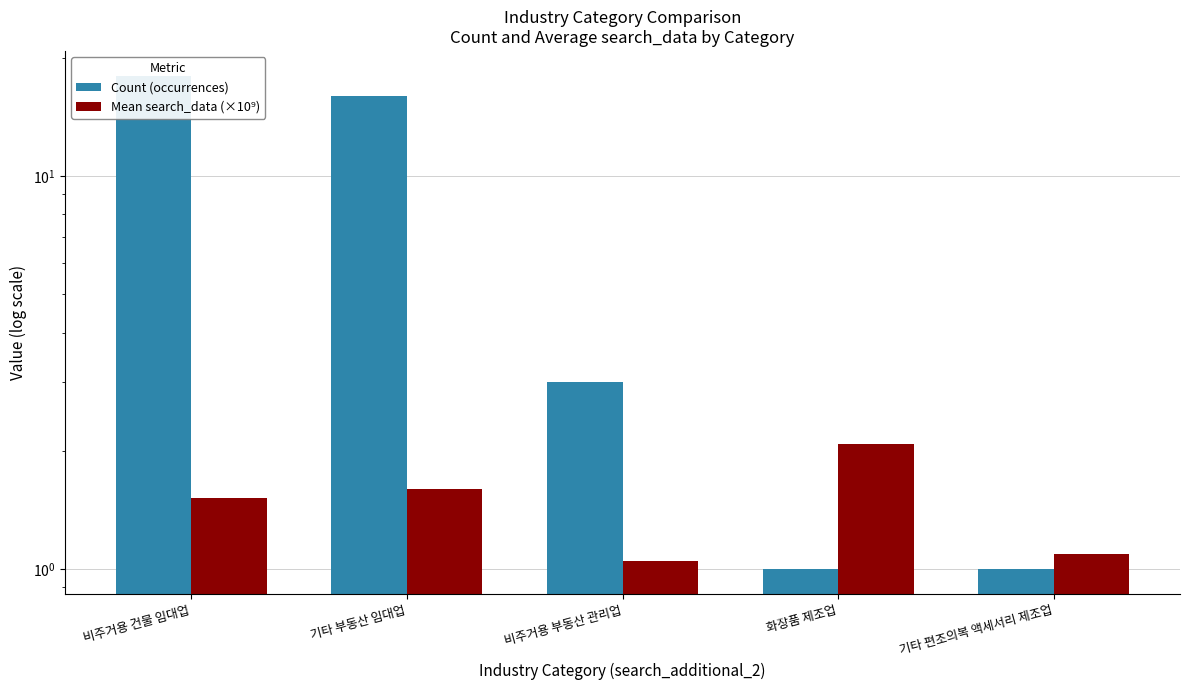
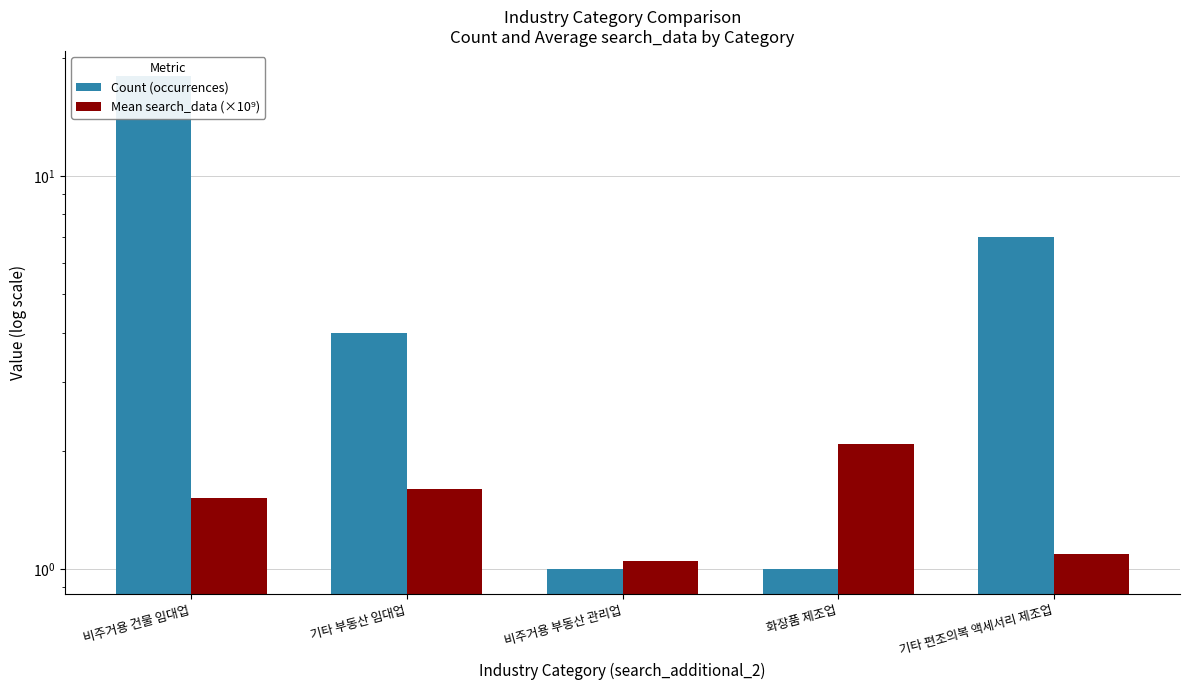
  {
    "Count (occurrences)": {
-     "기타 부동산 임대업": 16,
-     "비주거용 부동산 관리업": 3,
+     "기타 부동산 임대업": 4,
+     "비주거용 부동산 관리업": 1,
      "화장품 제조업": 1,
-     "기타 편조의복 액세서리 제조업": 1
+     "기타 편조의복 액세서리 제조업": 7
    },
    "Mean search_data (×10⁹)": {
      "비주거용 건물 임대업": 1.52,
      "기타 부동산 임대업": 1.60,
      "비주거용 부동산 관리업": 1.05,
      "화장품 제조업": 2.1,
      "기타 편조의복 액세서리 제조업": 1.09
    }
  }
